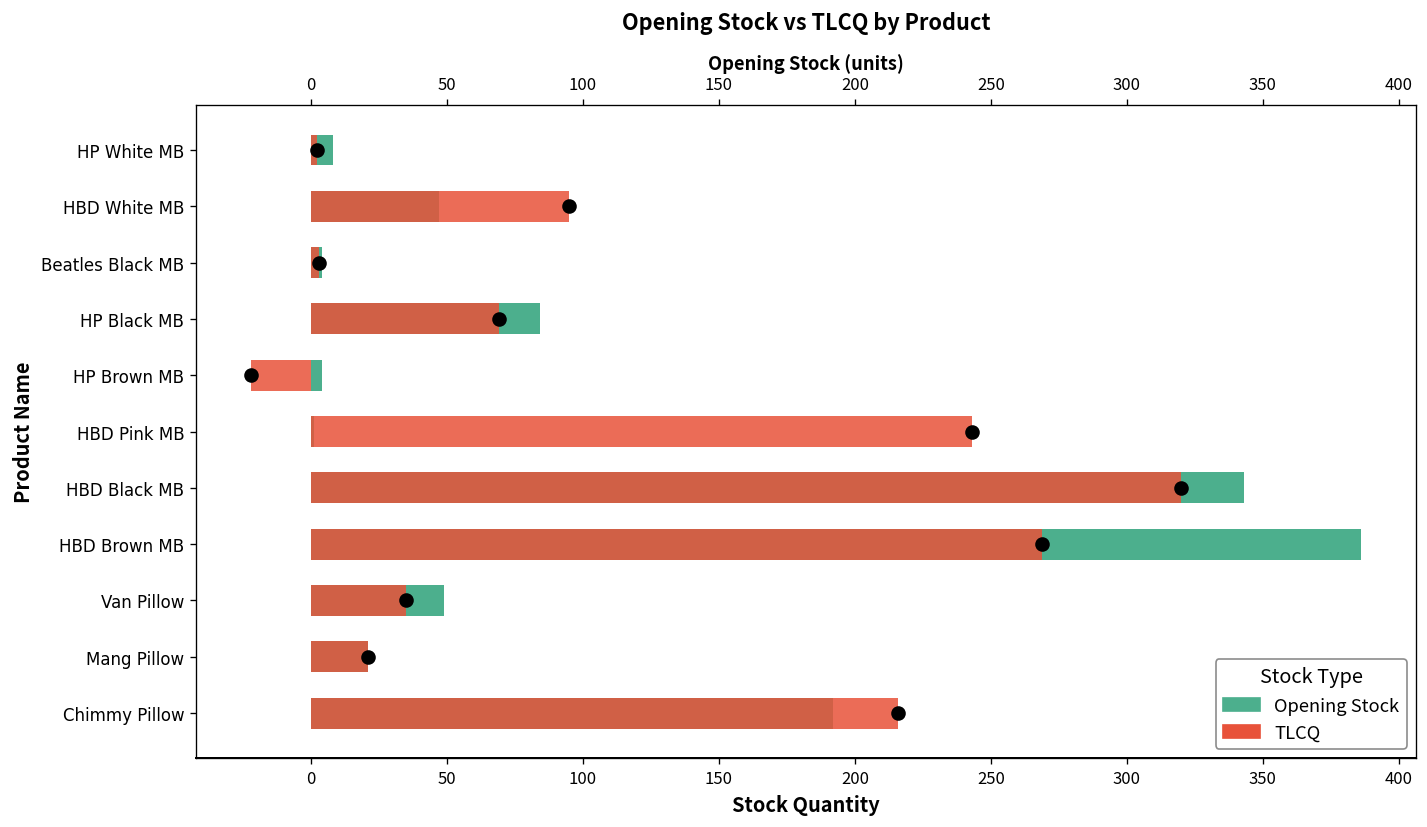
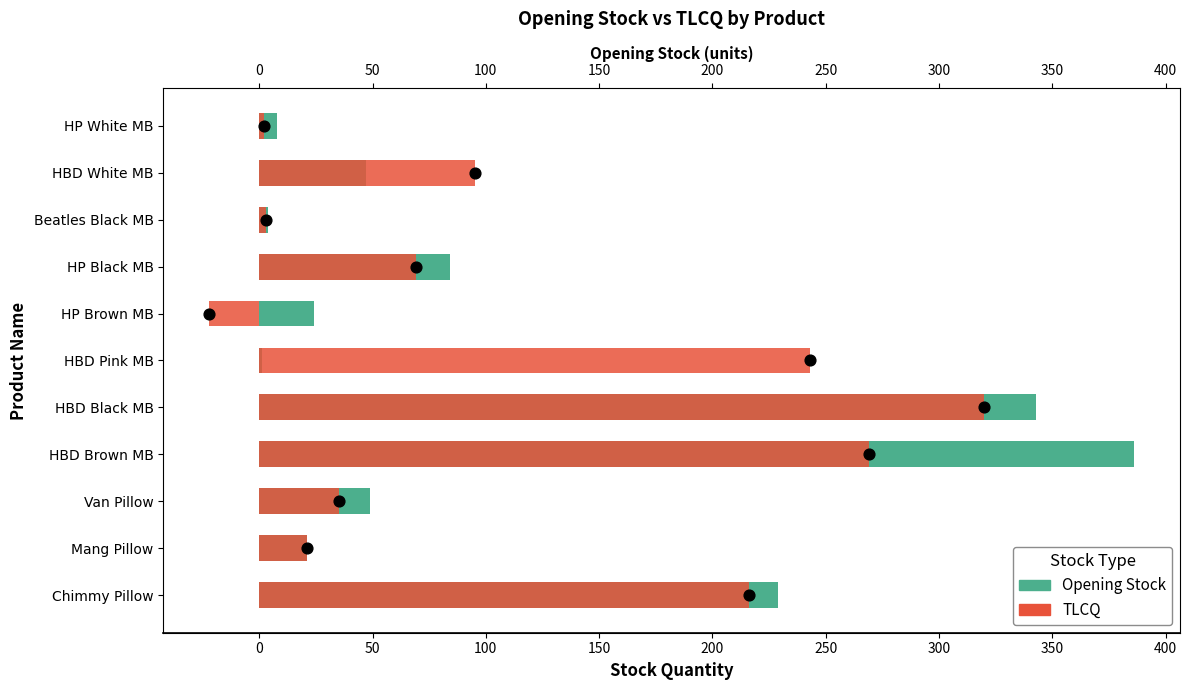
  {
    "Opening Stock": {
      "HP White MB": 8,
      "Beatles Black MB": 4,
      "HP Black MB": 84,
-     "HP Brown MB": 4,
+     "HP Brown MB": 24,
      "HBD Black MB": 343,
      "HBD Brown MB": 386,
      "Van Pillow": 49,
      "Mang Pillow": 21,
-     "Chimmy Pillow": 192
+     "Chimmy Pillow": 229
    },
    "TLCQ": {
      "HBD White MB": 95,
      "HP Brown MB": -22,
      "HBD Pink MB": 243,
      "Mang Pillow": 21
    }
  }
